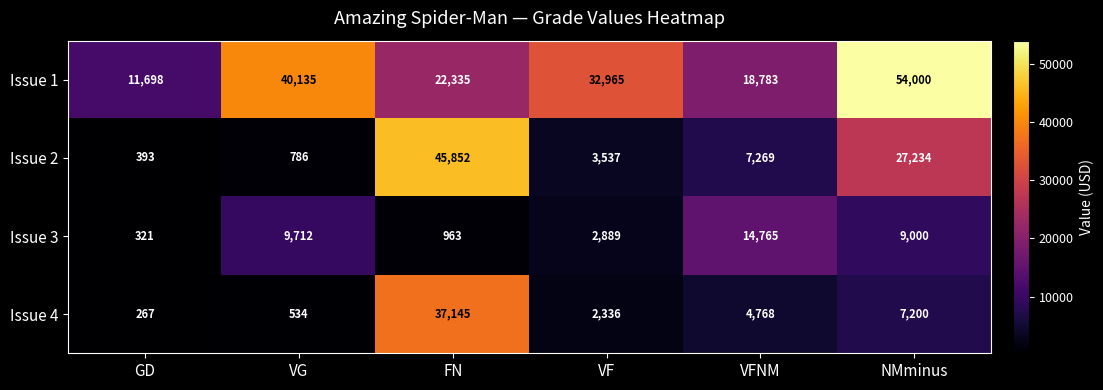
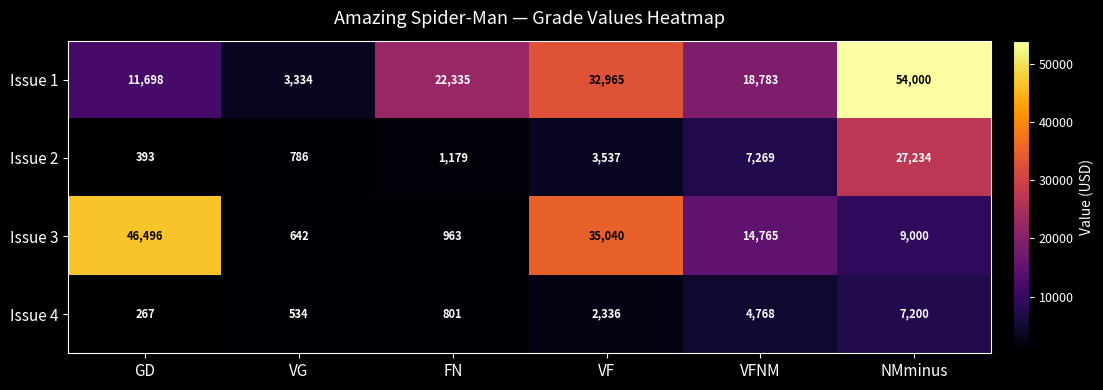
  {
    "Issue 1": {
      "GD": "11,698",
-     "VG": "40,135",
+     "VG": "3,334",
      "FN": "22,335",
      "VF": "32,965",
      "VFNM": "18,783",
      "NMminus": "54,000"
    },
    "Issue 2": {
      "GD": "393",
      "VG": "786",
-     "FN": "45,852",
+     "FN": "1,179",
      "VF": "3,537",
      "VFNM": "7,269",
      "NMminus": "27,234"
    },
    "Issue 3": {
-     "GD": "321",
-     "VG": "9,712",
+     "GD": "46,496",
+     "VG": "642",
      "FN": "963",
-     "VF": "2,889",
+     "VF": "35,040",
      "VFNM": "14,765",
      "NMminus": "9,000"
    },
    "Issue 4": {
      "GD": "267",
      "VG": "534",
-     "FN": "37,145",
+     "FN": "801",
      "VF": "2,336",
      "VFNM": "4,768",
      "NMminus": "7,200"
    }
  }
